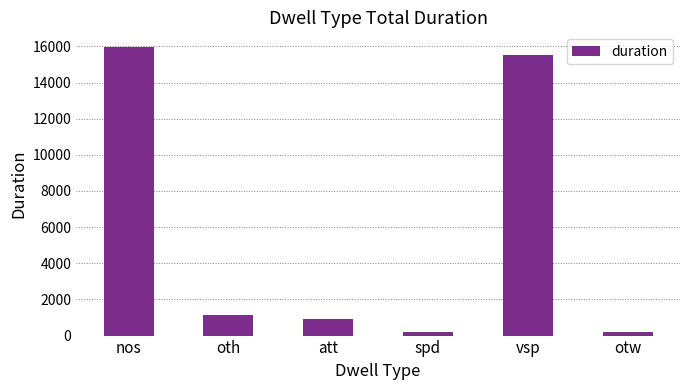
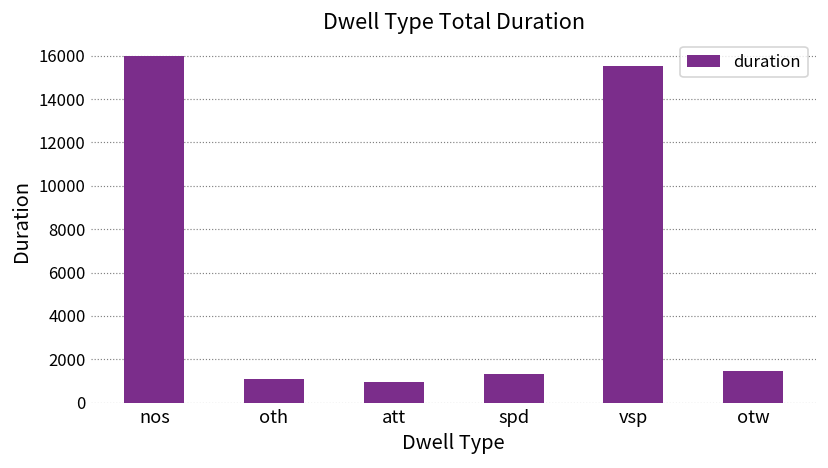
  {
    "nos": 16000,
    "oth": 1100,
    "att": 900,
-   "spd": 200,
+   "spd": 1300,
    "vsp": 15500,
-   "otw": 200
+   "otw": 1500
  }
